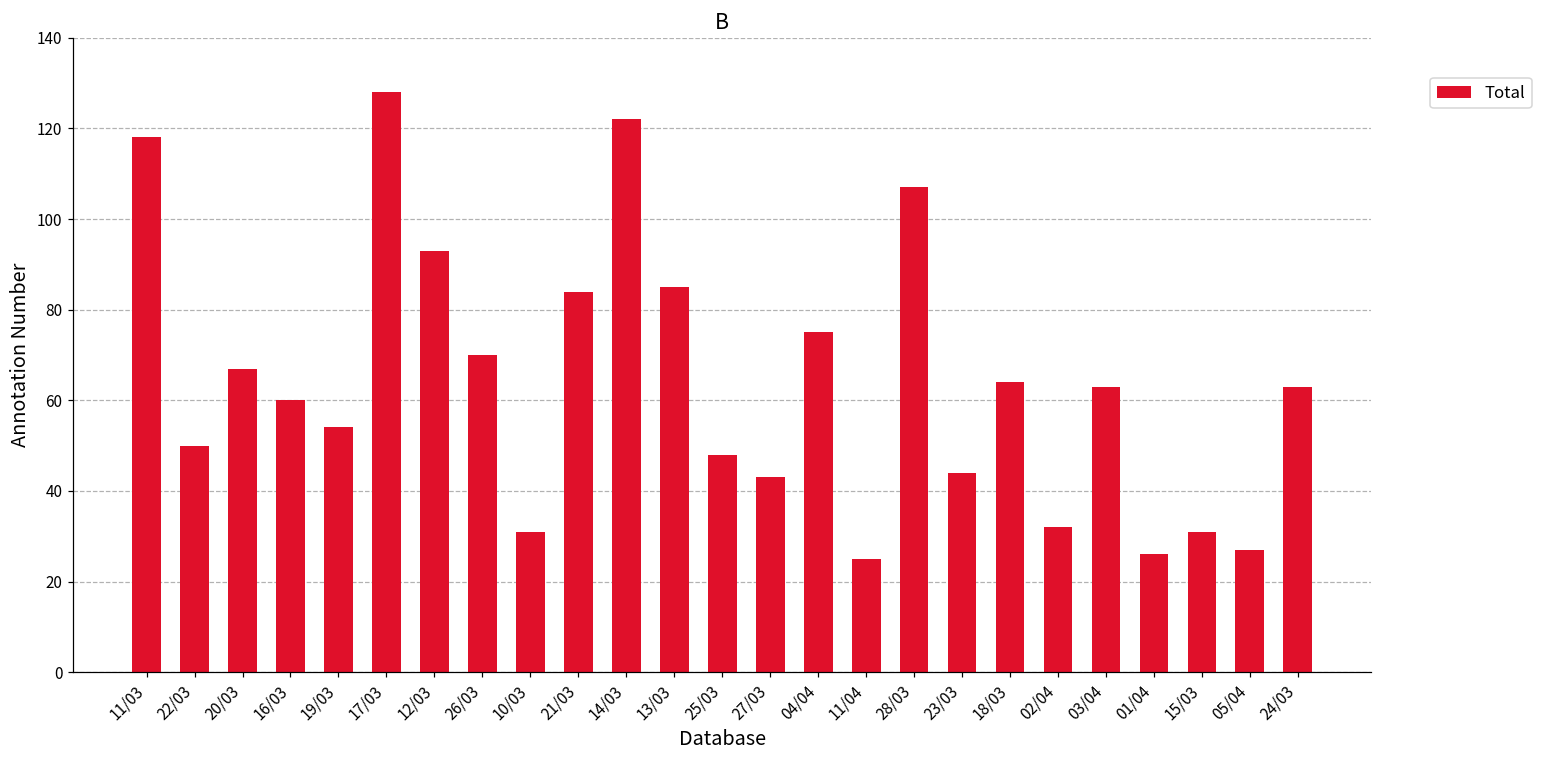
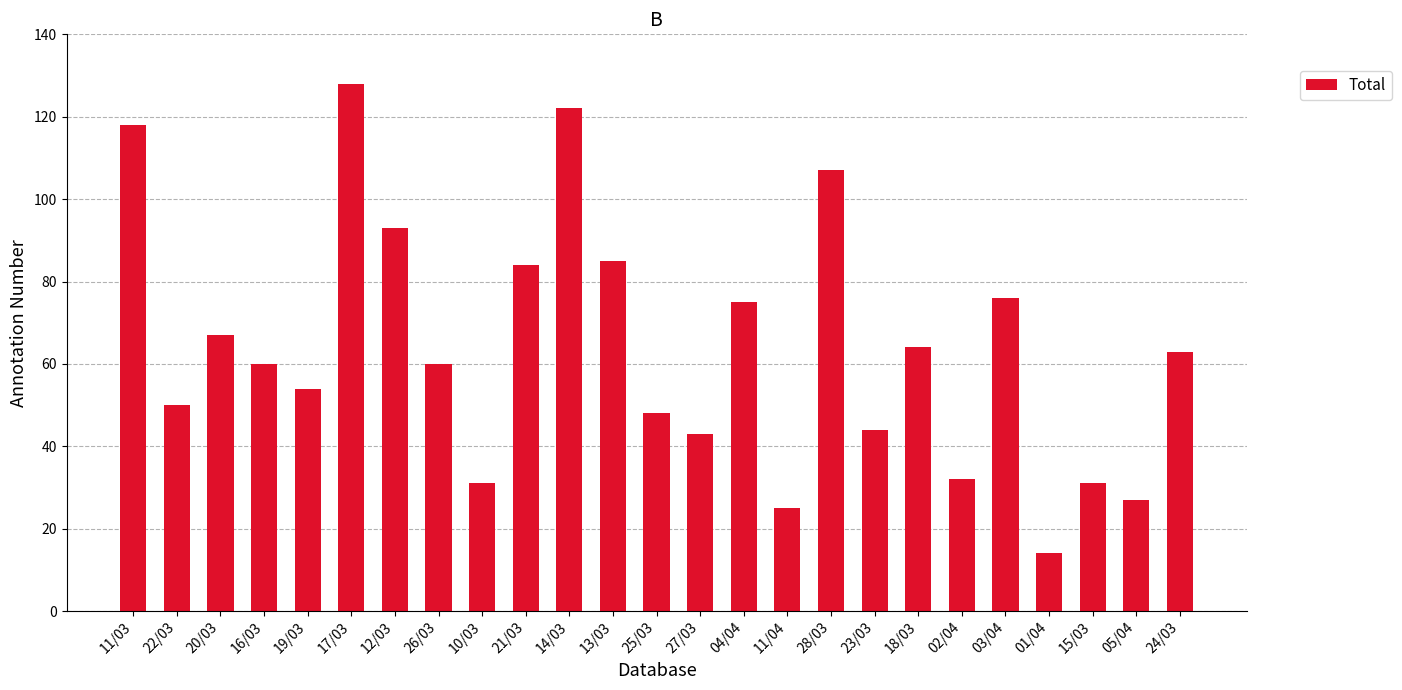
  {
    "11/03": 118,
    "22/03": 50,
    "20/03": 67,
    "16/03": 60,
    "19/03": 54,
    "17/03": 128,
    "12/03": 93,
-   "26/03": 70,
+   "26/03": 60,
    "10/03": 31,
    "21/03": 84,
    "14/03": 122,
    "13/03": 85,
    "25/03": 48,
    "27/03": 43,
    "04/04": 75,
    "11/04": 25,
    "28/03": 107,
    "23/03": 44,
    "18/03": 64,
    "02/04": 32,
-   "03/04": 63,
-   "01/04": 26,
+   "03/04": 76,
+   "01/04": 14,
    "15/03": 31,
    "05/04": 27,
    "24/03": 63
  }
